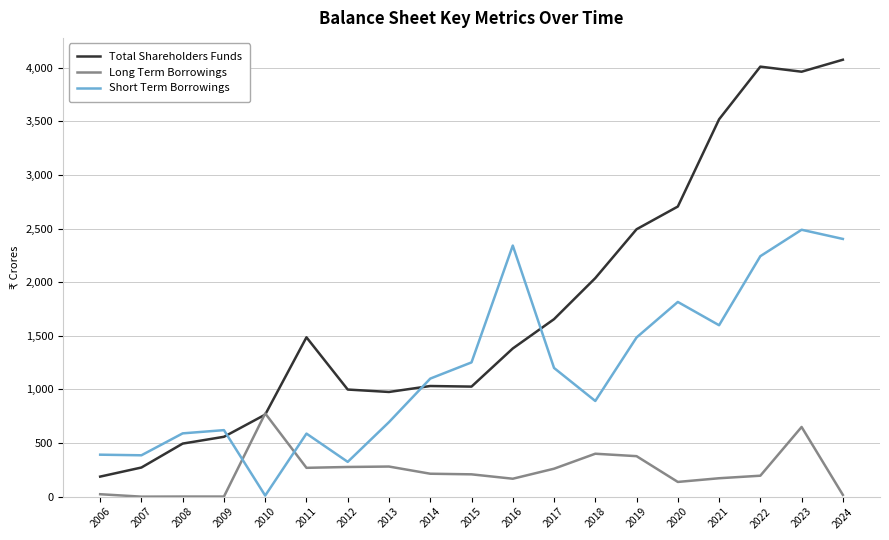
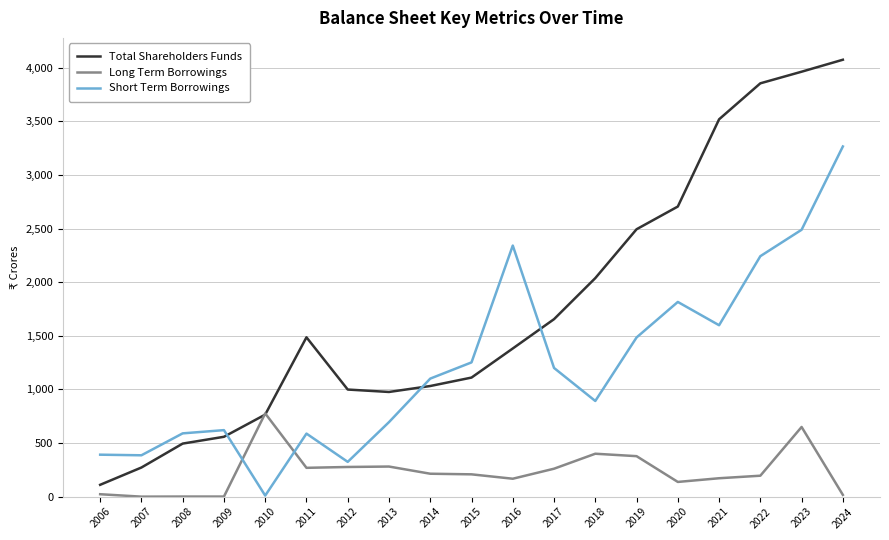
  {
    "Total Shareholders Funds": {
-     "2006": "190",
+     "2006": "110",
      "2007": "270",
      "2008": "500",
      "2009": "560",
      "2011": "1,490",
      "2012": "1,000",
      "2013": "980",
      "2014": "1,030",
-     "2015": "1,030",
+     "2015": "1,110",
      "2016": "1,380",
      "2017": "1,660",
      "2018": "2,040",
      "2019": "2,490",
      "2020": "2,710",
      "2021": "3,520",
-     "2022": "4,010",
+     "2022": "3,860",
      "2023": "3,960",
      "2024": "4,080"
    },
    "Long Term Borrowings": {
      "2006": "20",
      "2007": "0",
      "2008": "0",
      "2009": "0",
      "2011": "270",
      "2012": "280",
      "2013": "280",
      "2014": "210",
      "2015": "210",
      "2016": "170",
      "2017": "260",
      "2018": "400",
      "2019": "380",
      "2020": "140",
      "2021": "170",
      "2022": "200",
      "2023": "650",
      "2024": "20"
    },
    "Short Term Borrowings": {
      "2006": "390",
      "2007": "390",
      "2008": "590",
      "2009": "620",
      "2010": "10",
      "2011": "590",
      "2012": "320",
      "2013": "700",
      "2014": "1,100",
      "2015": "1,250",
      "2016": "2,340",
      "2017": "1,200",
      "2018": "890",
      "2019": "1,490",
      "2020": "1,820",
      "2021": "1,600",
      "2022": "2,240",
      "2023": "2,490",
-     "2024": "2,400"
+     "2024": "3,270"
    }
  }
